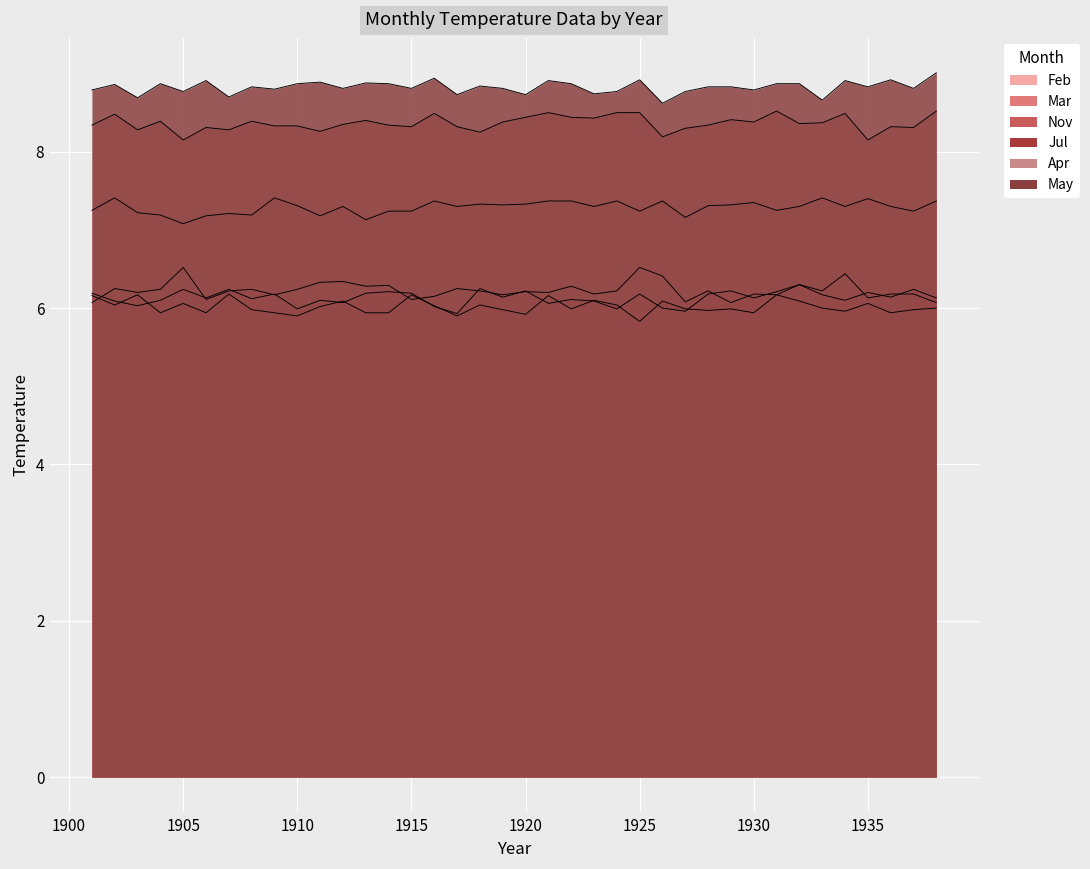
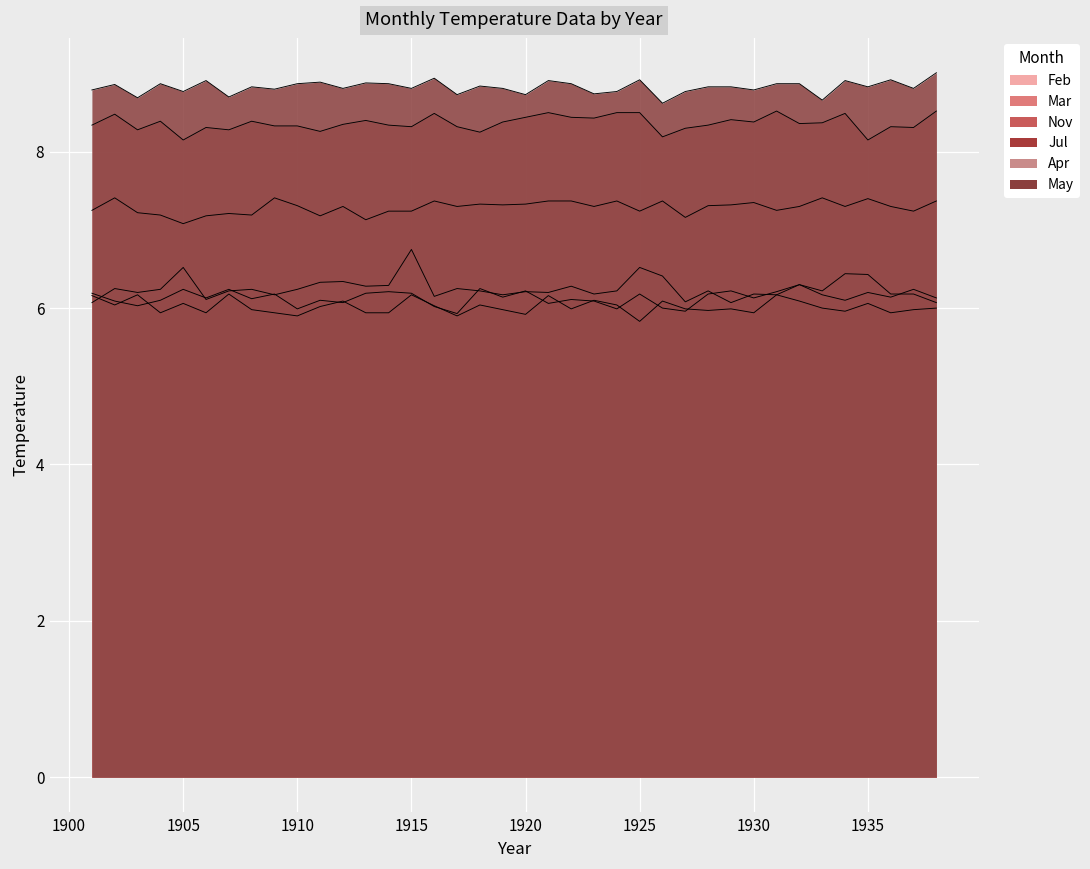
  {
    "Feb": {
      "1905": 6.5,
      "1910": 6.2,
-     "1915": 6.1,
+     "1915": 6.8,
      "1925": 6.5,
      "1930": 6.2,
-     "1935": 6.1
+     "1935": 6.4
    }
  }
